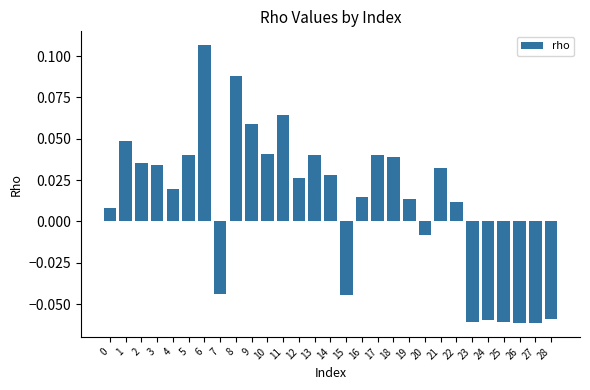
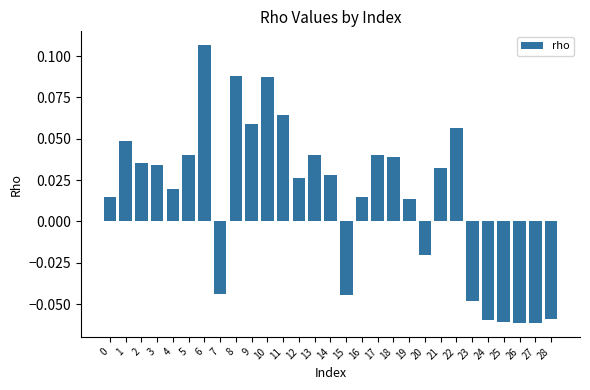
  {
-   "0": 0.008,
+   "0": 0.015,
    "1": 0.049,
    "2": 0.035,
    "3": 0.034,
    "4": 0.019,
    "5": 0.040,
    "6": 0.107,
    "7": -0.044,
    "8": 0.088,
    "9": 0.059,
-   "10": 0.041,
+   "10": 0.088,
    "11": 0.064,
    "12": 0.026,
    "13": 0.040,
    "14": 0.028,
    "15": -0.044,
    "16": 0.015,
    "17": 0.040,
    "18": 0.039,
    "19": 0.014,
-   "20": -0.008,
+   "20": -0.021,
    "21": 0.032,
-   "22": 0.012,
-   "23": -0.061,
+   "22": 0.057,
+   "23": -0.048,
    "24": -0.059,
    "25": -0.061,
    "26": -0.061,
    "27": -0.061,
    "28": -0.059
  }
